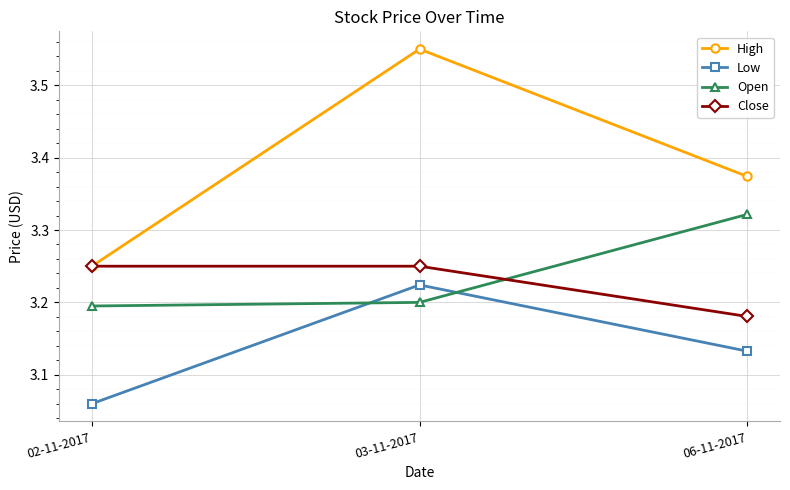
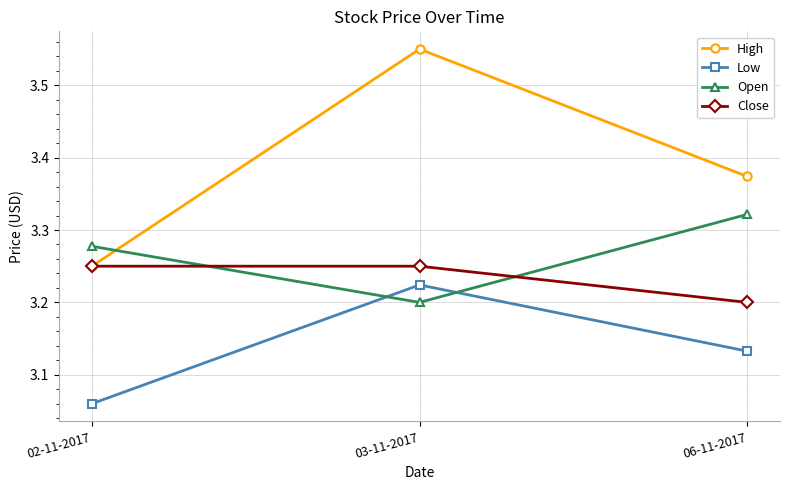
  {
    "High": {
      "03-11-2017": 3.55,
      "06-11-2017": 3.37
    },
    "Low": {
      "02-11-2017": 3.06,
      "03-11-2017": 3.22,
      "06-11-2017": 3.13
    },
    "Open": {
-     "02-11-2017": 3.19,
+     "02-11-2017": 3.28,
      "03-11-2017": 3.20,
      "06-11-2017": 3.32
    },
    "Close": {
      "03-11-2017": 3.25,
-     "06-11-2017": 3.18
+     "06-11-2017": 3.20
    }
  }
